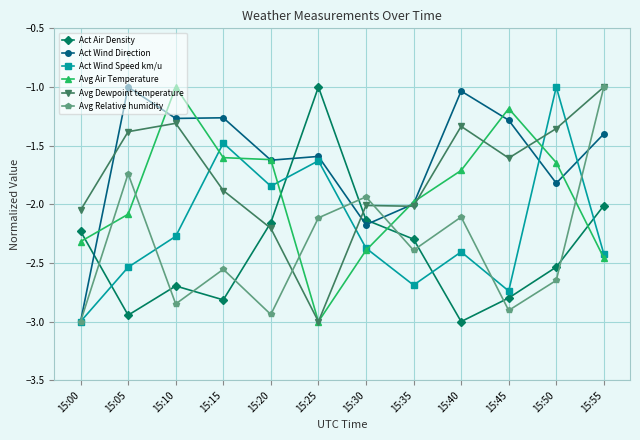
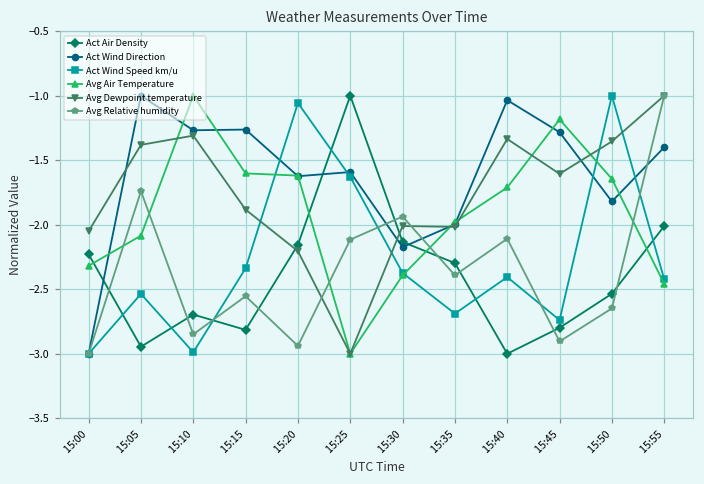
  {
    "Act Wind Speed km/u": {
      "15:05": -2.54,
-     "15:10": -2.27,
-     "15:15": -1.48,
-     "15:20": -1.85,
+     "15:10": -2.99,
+     "15:15": -2.34,
+     "15:20": -1.06,
      "15:25": -1.63,
      "15:35": -2.69,
      "15:40": -2.41,
      "15:45": -2.74,
      "15:50": -1.00,
      "15:55": -2.42
    },
    "Avg Air Temperature": {
      "15:00": -2.32,
      "15:05": -2.08,
      "15:15": -1.60,
      "15:40": -1.71,
      "15:45": -1.18,
      "15:50": -1.64,
      "15:55": -2.46
    }
  }
